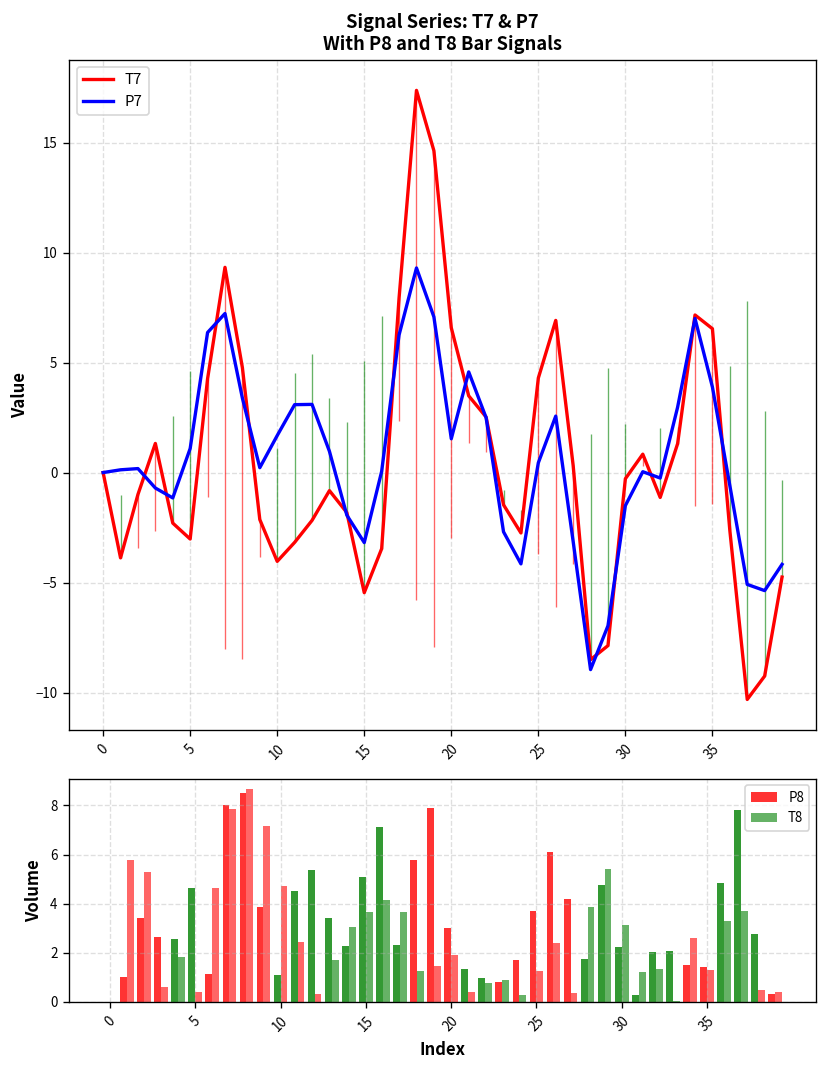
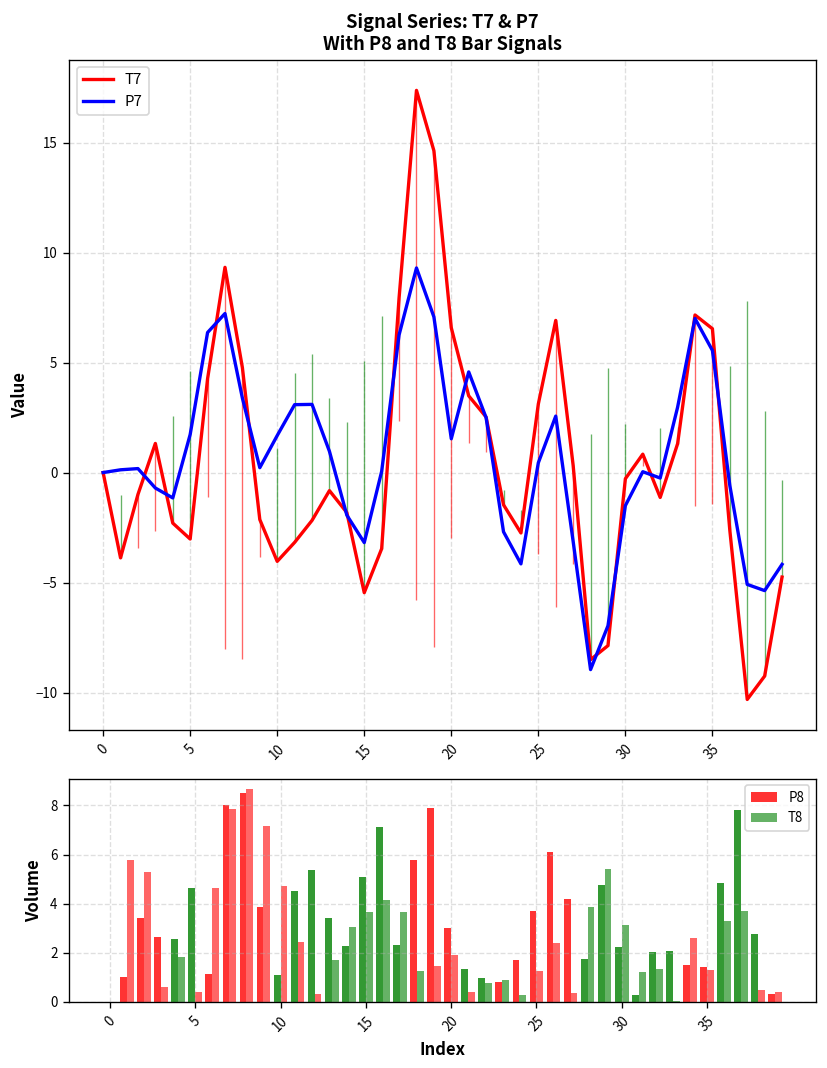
  {
    "Signal Series: T7 & P7 With P8 and T8 Bar Signals": {
      "T7": {
        "5": -3.0,
        "10": -4.0,
        "15": -5.5,
        "20": 6.6,
-       "25": 4.3,
+       "25": 3.1,
        "30": -0.3,
        "35": 6.5
      },
      "P7": {
-       "5": 1.1,
+       "5": 1.7,
        "10": 1.7,
        "15": -3.2,
        "20": 1.5,
        "25": 0.4,
        "30": -1.5,
-       "35": 3.9
+       "35": 5.6
      }
    }
  }
